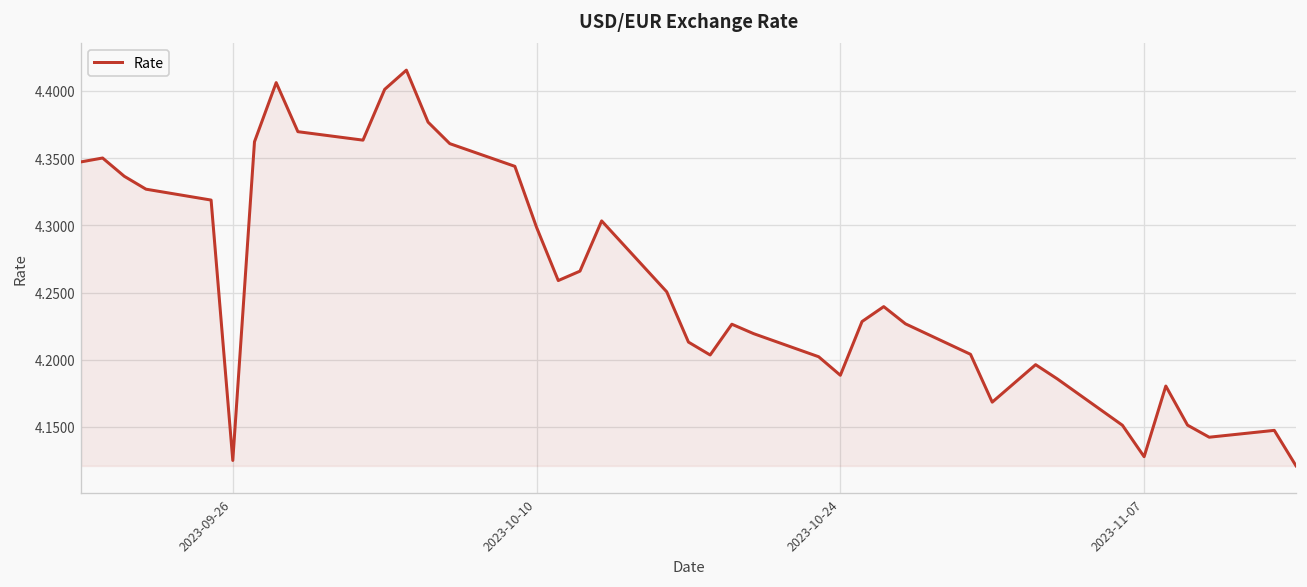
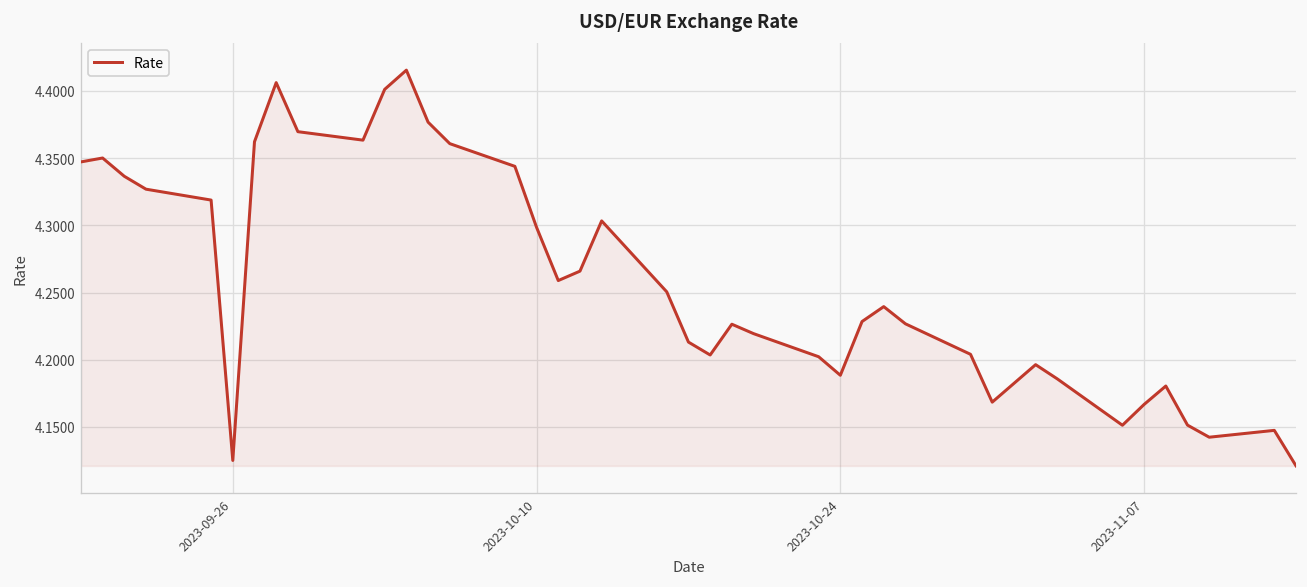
  {
    "2023-09-26": 4.125,
    "2023-10-10": 4.299,
    "2023-10-24": 4.188,
-   "2023-11-07": 4.128
+   "2023-11-07": 4.167
  }
